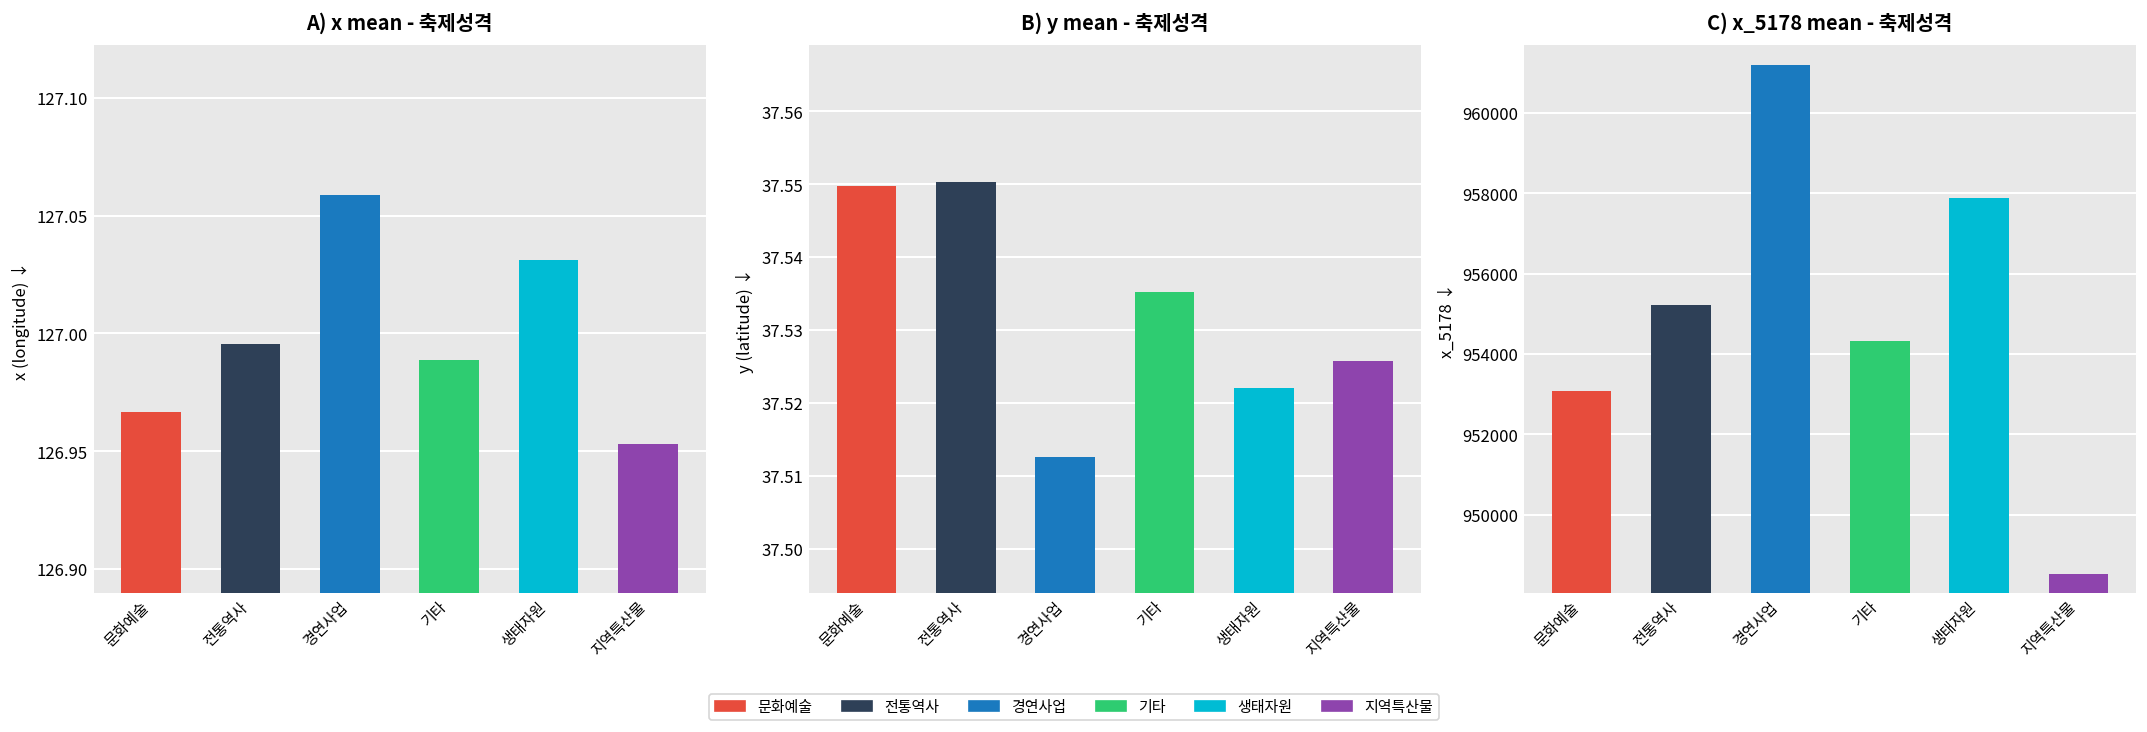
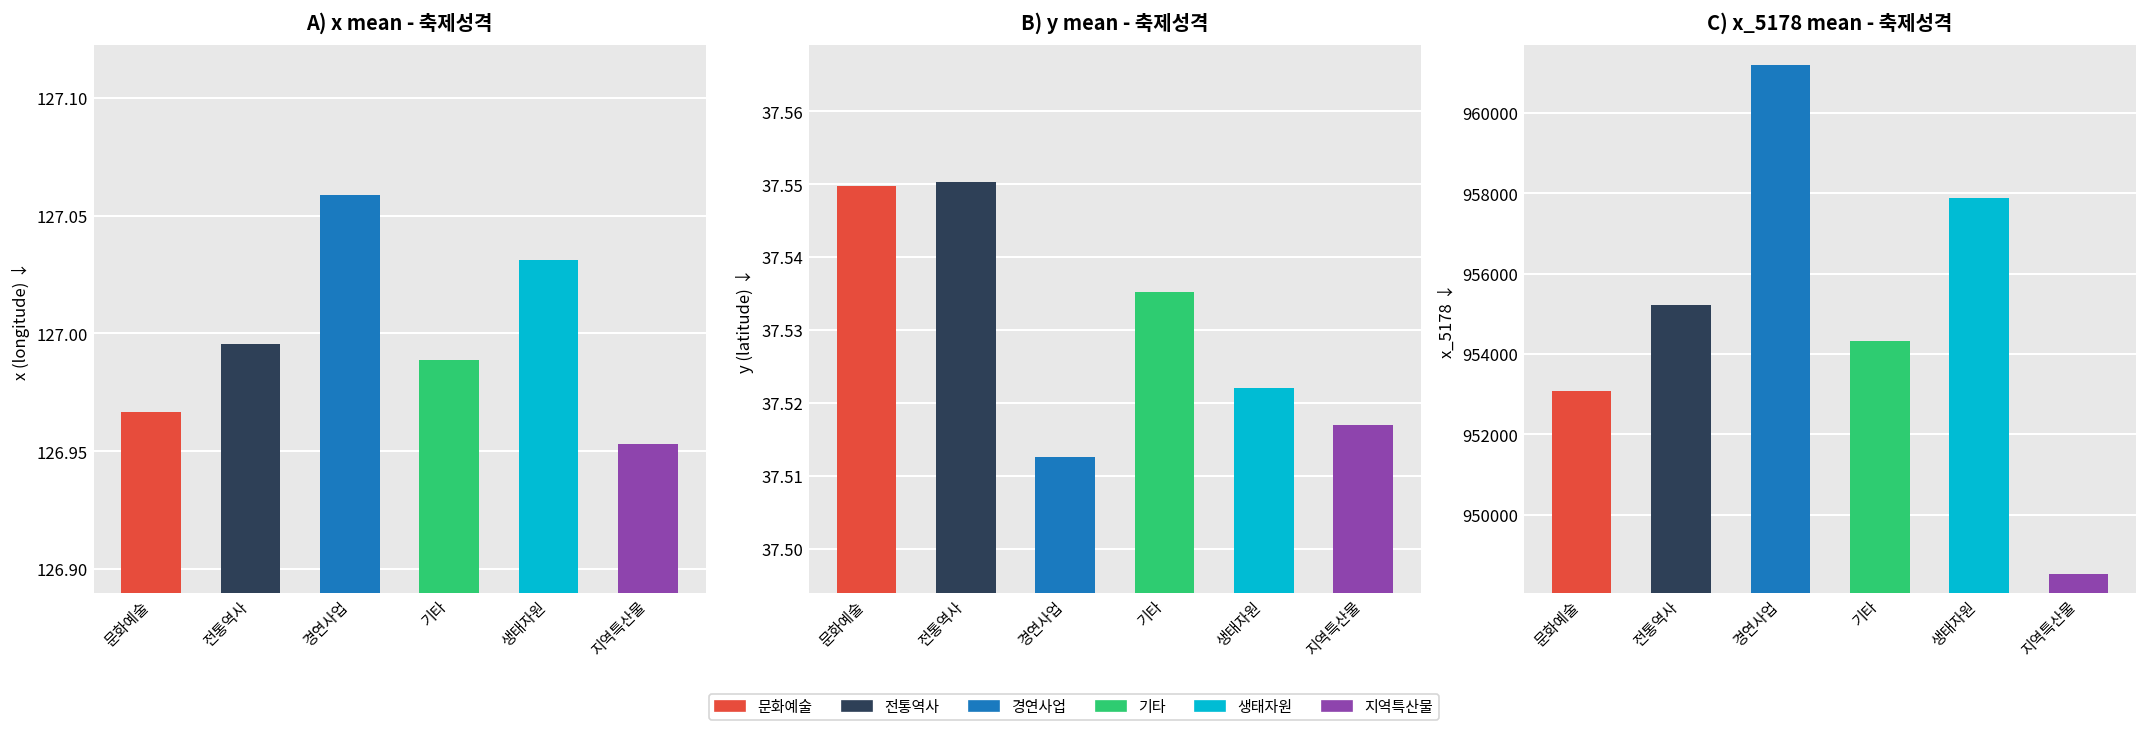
  {
    "A) x mean - 축제성격": {
      "문화예술": 126.967,
      "전통역사": 126.996,
      "경연사업": 127.059,
      "기타": 126.989,
      "생태자원": 127.031,
      "지역특산물": 126.953
    },
    "B) y mean - 축제성격": {
      "문화예술": 37.550,
      "전통역사": 37.550,
      "경연사업": 37.513,
      "기타": 37.535,
      "생태자원": 37.522,
-     "지역특산물": 37.526
+     "지역특산물": 37.517
    },
    "C) x_5178 mean - 축제성격": {
      "문화예술": 953100,
      "전통역사": 955200,
      "경연사업": 961200,
      "기타": 954300,
      "생태자원": 957900,
      "지역특산물": 948500
    }
  }
